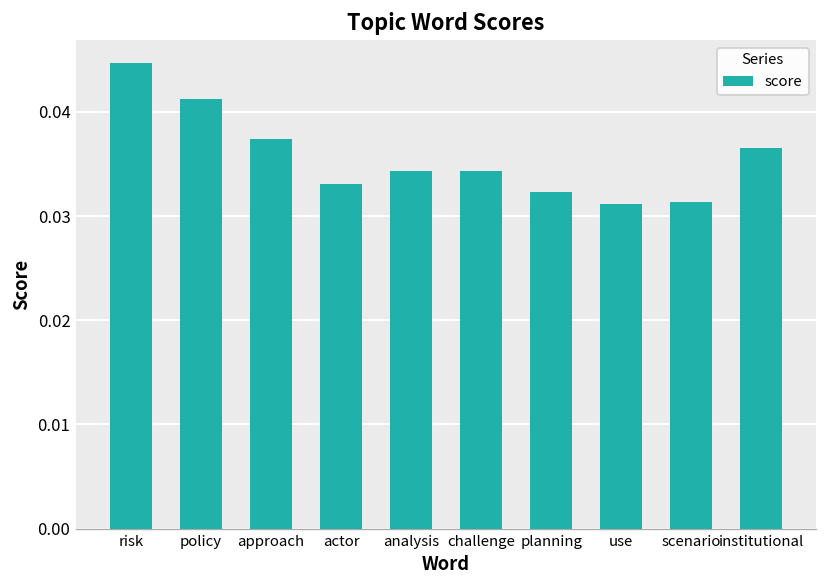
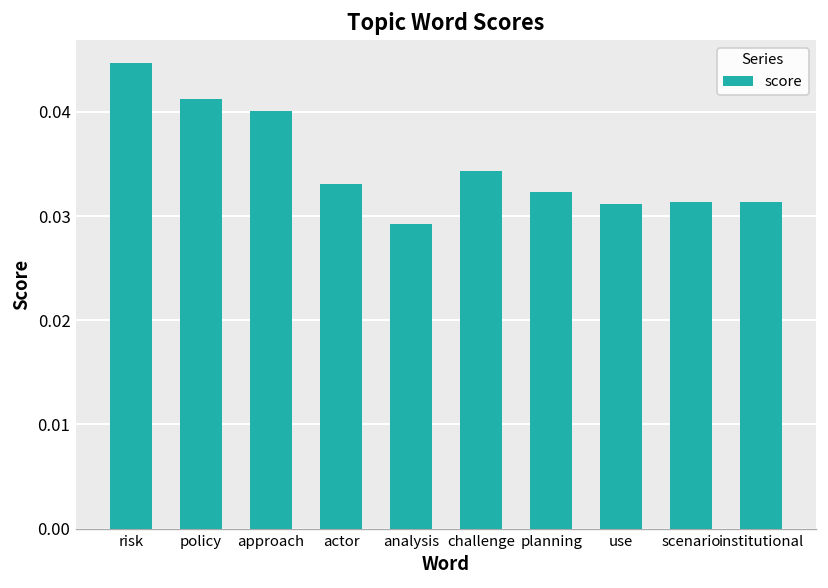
  {
    "risk": 0.045,
    "policy": 0.041,
-   "approach": 0.037,
+   "approach": 0.040,
    "actor": 0.033,
-   "analysis": 0.034,
+   "analysis": 0.029,
    "challenge": 0.034,
    "planning": 0.032,
    "use": 0.031,
    "scenario": 0.031,
-   "institutional": 0.036
+   "institutional": 0.031
  }
